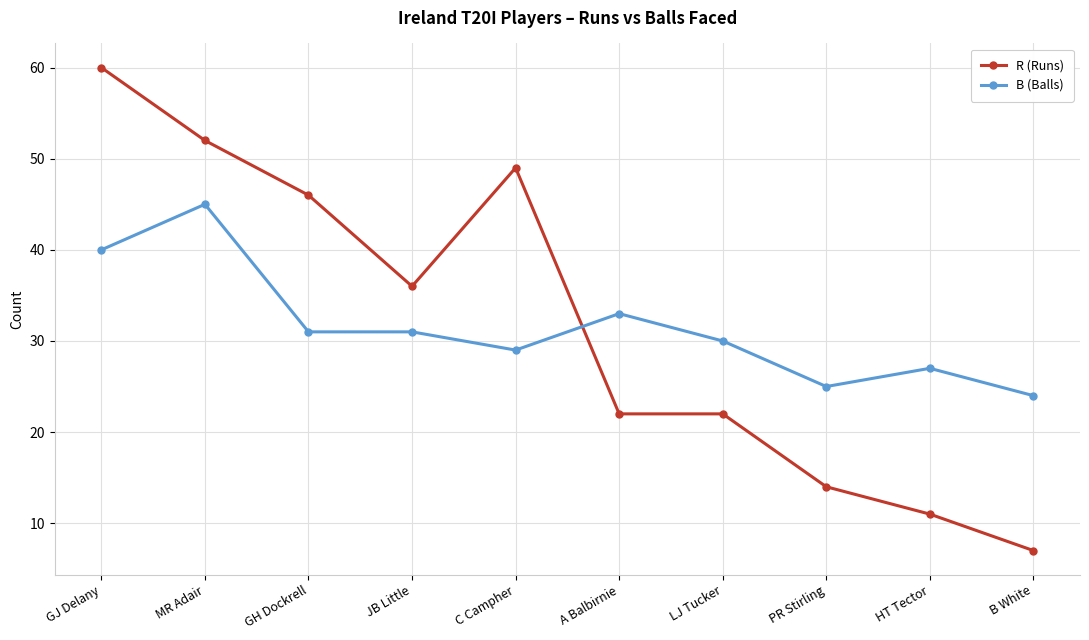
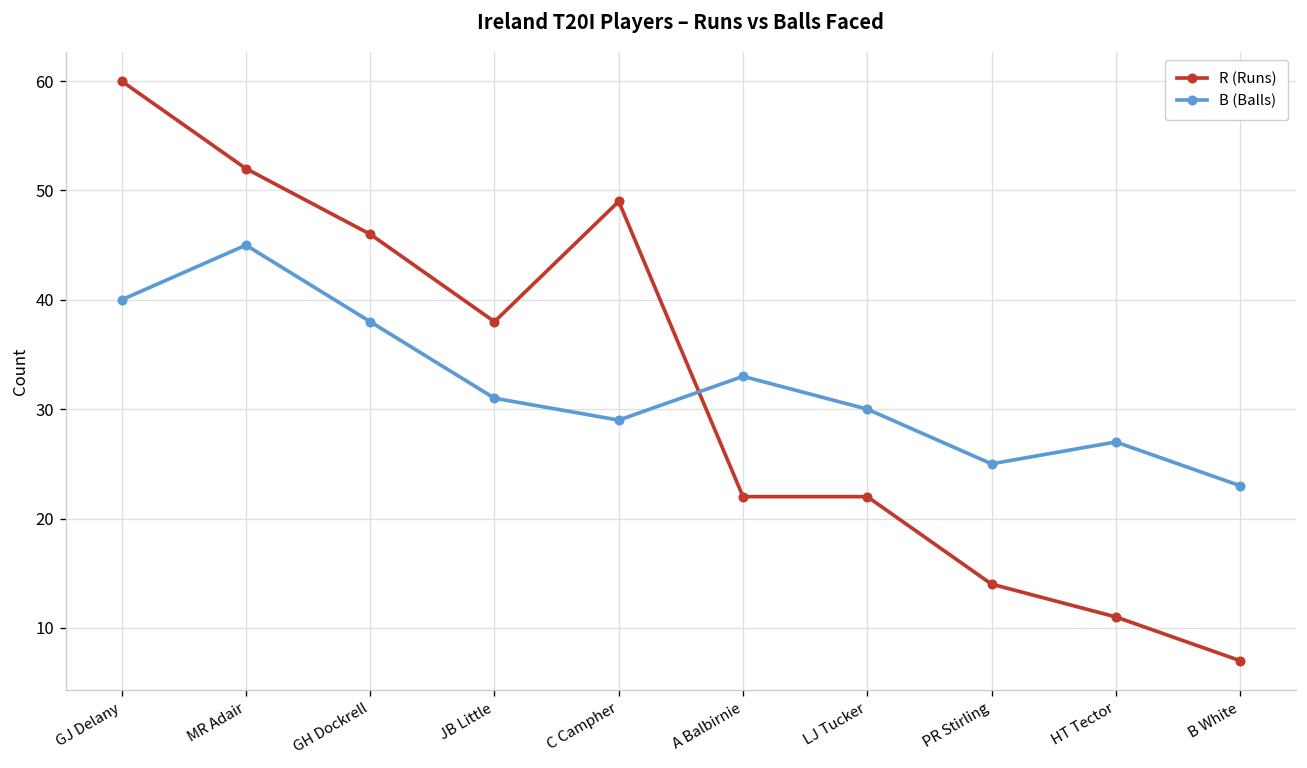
  {
    "R (Runs)": {
      "GJ Delany": 60,
      "MR Adair": 52,
      "GH Dockrell": 46,
-     "JB Little": 36,
+     "JB Little": 38,
      "C Campher": 49,
      "A Balbirnie": 22,
      "LJ Tucker": 22,
      "PR Stirling": 14,
      "HT Tector": 11,
      "B White": 7
    },
    "B (Balls)": {
      "GJ Delany": 40,
      "MR Adair": 45,
-     "GH Dockrell": 31,
+     "GH Dockrell": 38,
      "JB Little": 31,
      "C Campher": 29,
      "A Balbirnie": 33,
      "LJ Tucker": 30,
      "PR Stirling": 25,
      "HT Tector": 27,
-     "B White": 24
+     "B White": 23
    }
  }
